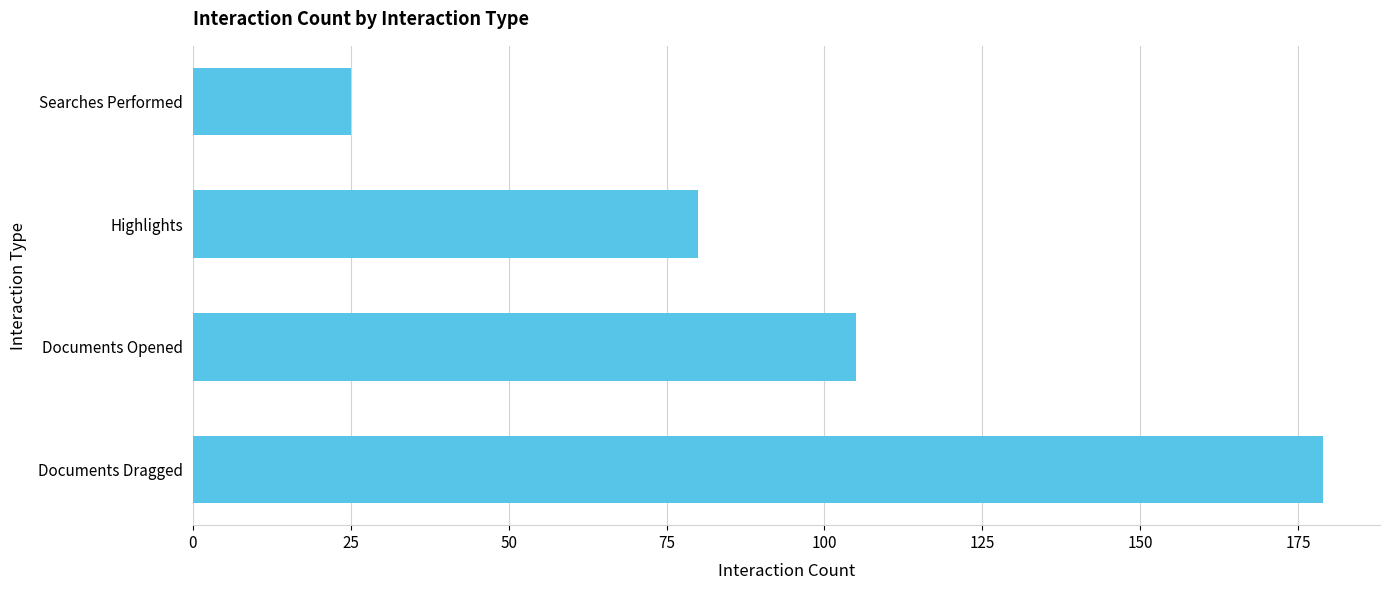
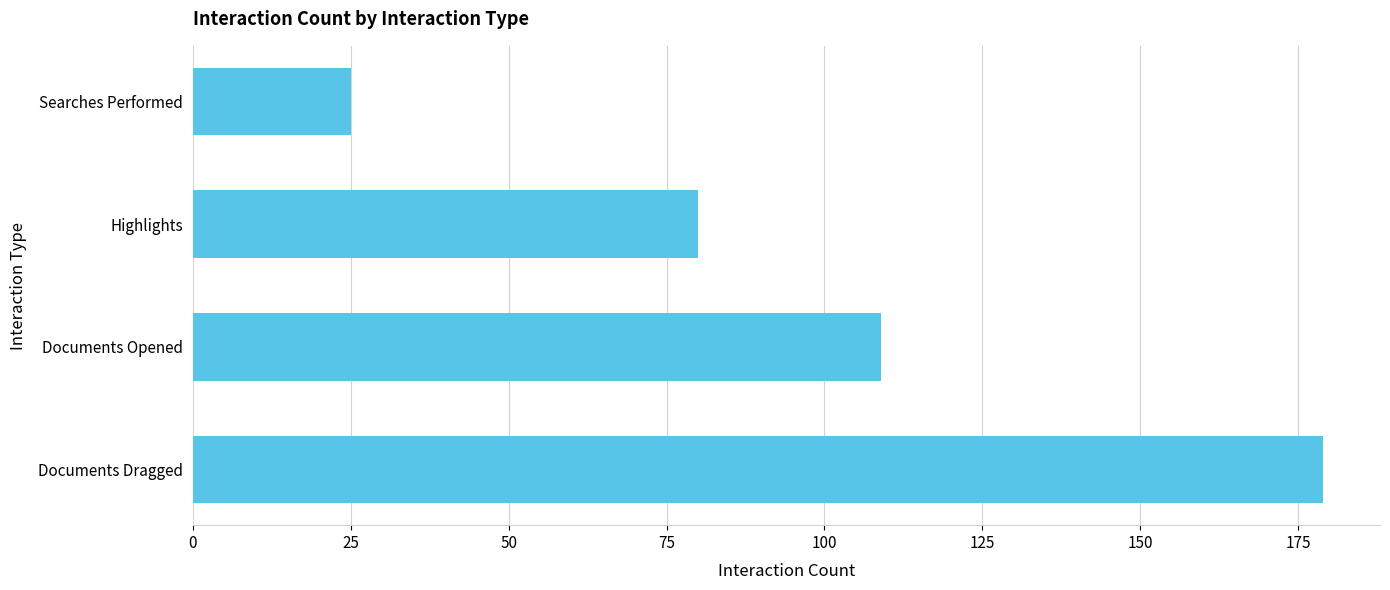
  {
    "Searches Performed": 25,
    "Highlights": 80,
-   "Documents Opened": 105,
+   "Documents Opened": 109,
    "Documents Dragged": 179
  }
